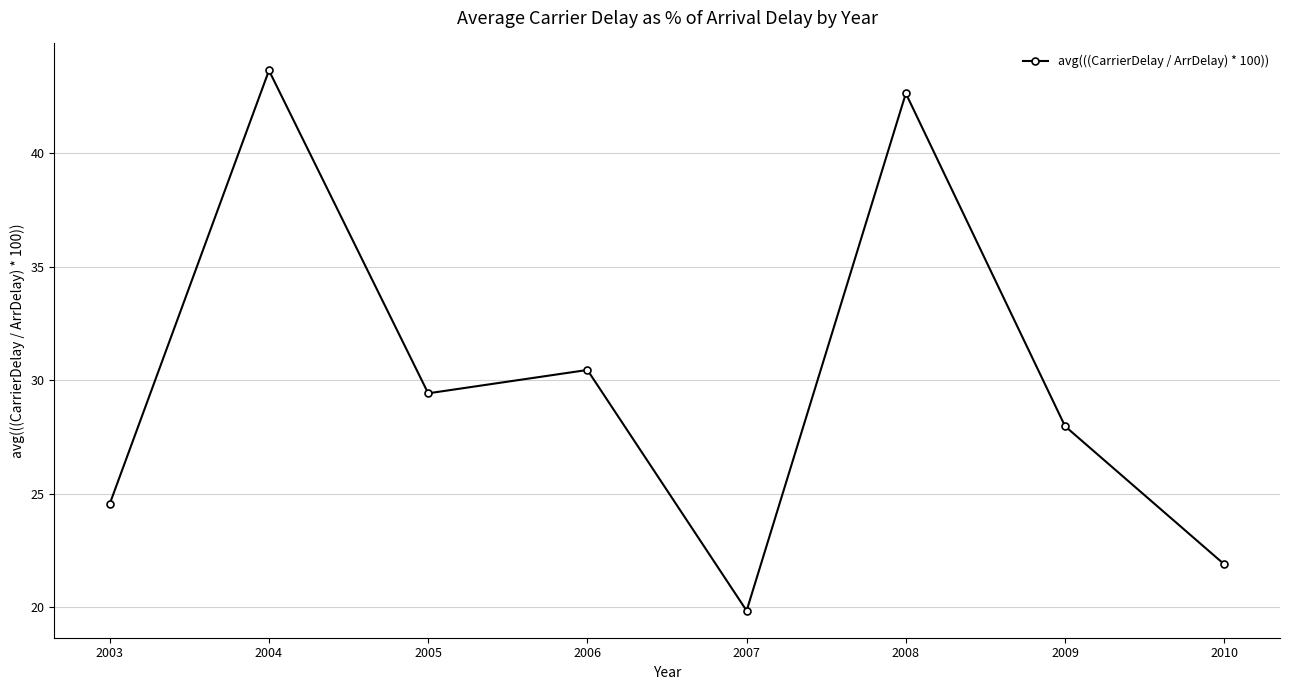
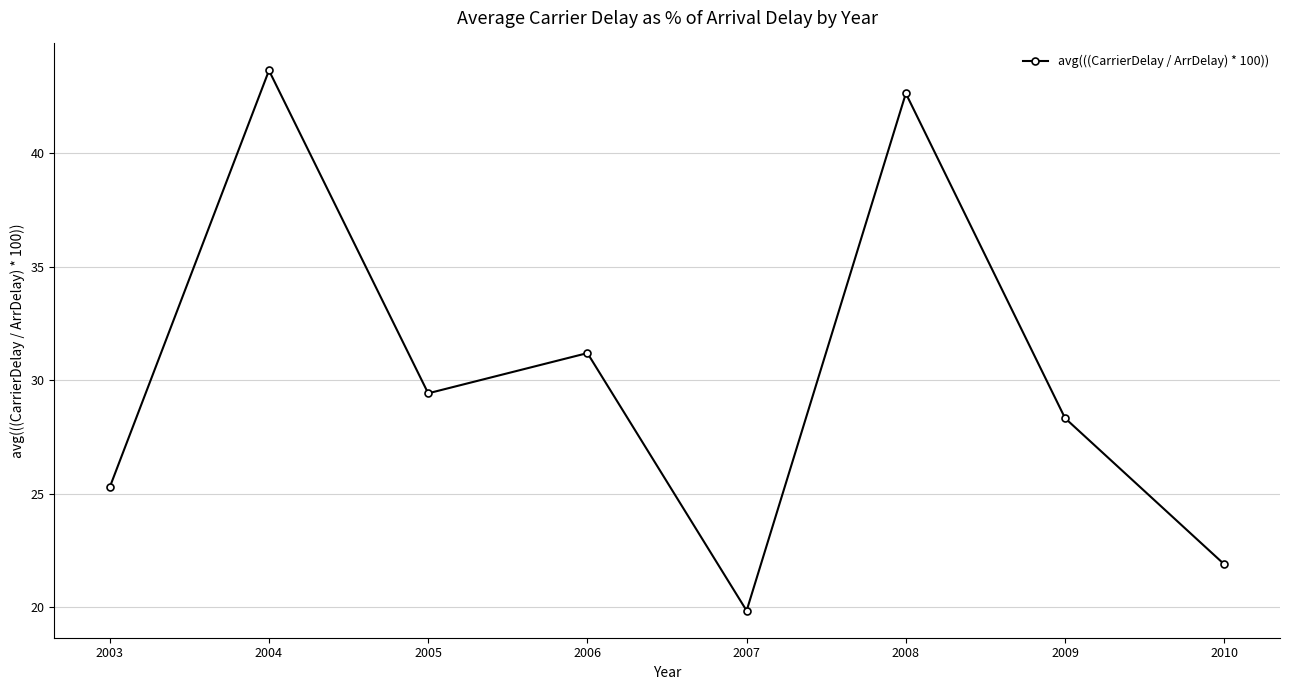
  {
-   "2003": 24.6,
+   "2003": 25.3,
    "2004": 43.6,
    "2005": 29.4,
-   "2006": 30.5,
+   "2006": 31.2,
    "2007": 19.9,
    "2008": 42.6,
-   "2009": 28.0,
+   "2009": 28.3,
    "2010": 21.9
  }
